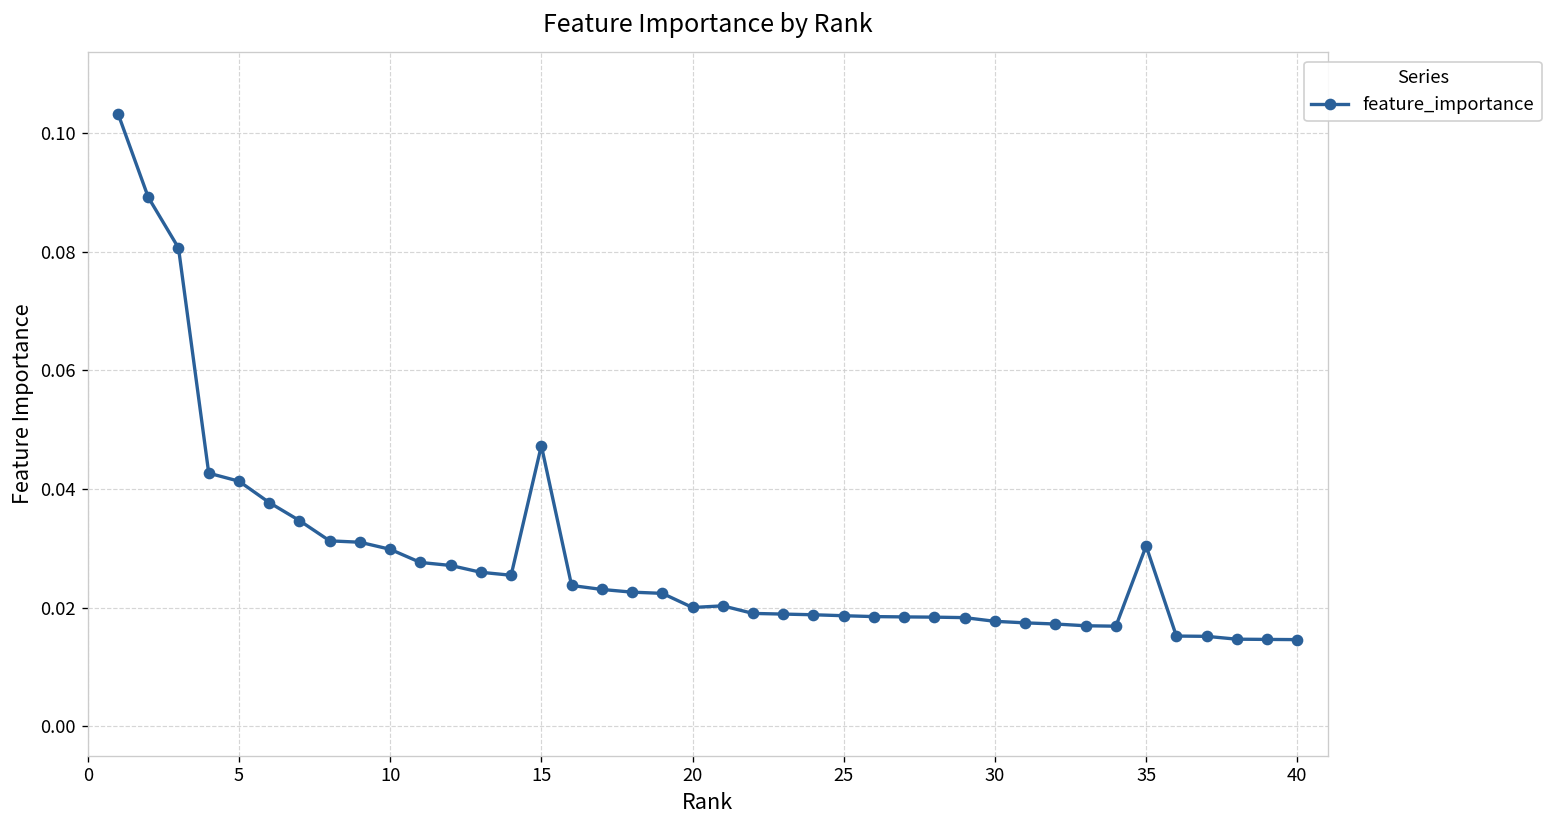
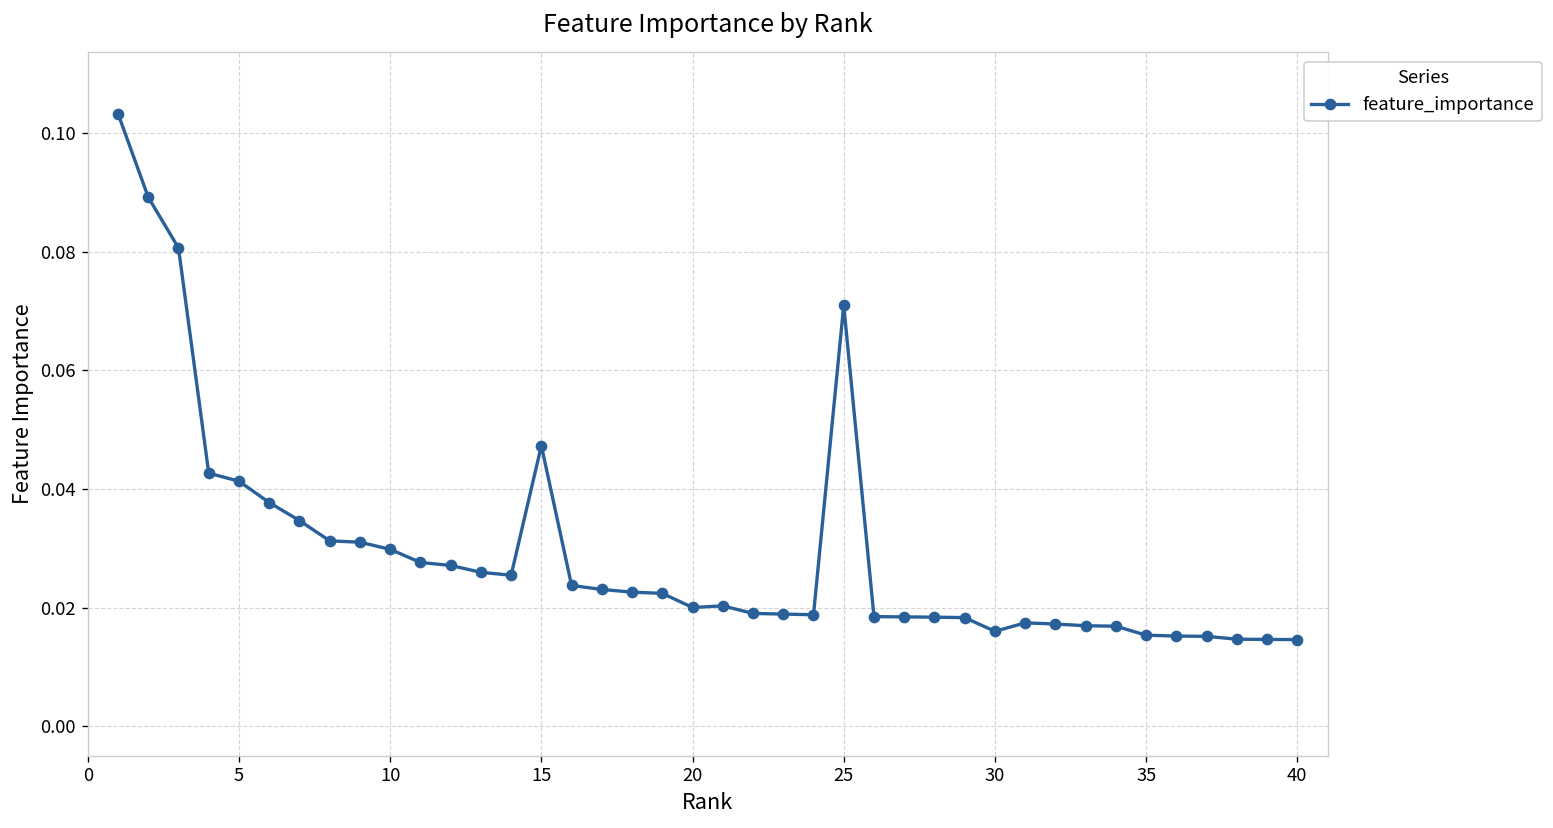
  {
    "5": 0.041,
    "10": 0.030,
    "15": 0.047,
    "20": 0.020,
-   "25": 0.019,
-   "30": 0.018,
-   "35": 0.030,
+   "25": 0.071,
+   "30": 0.016,
+   "35": 0.015,
    "40": 0.015
  }
